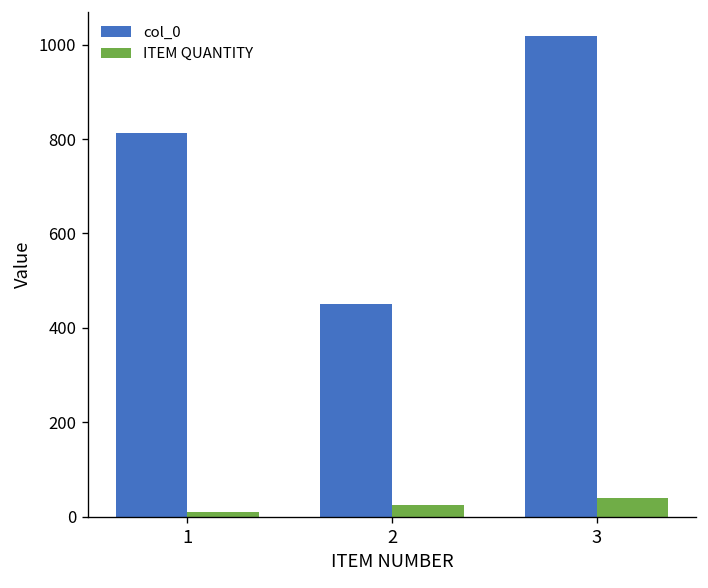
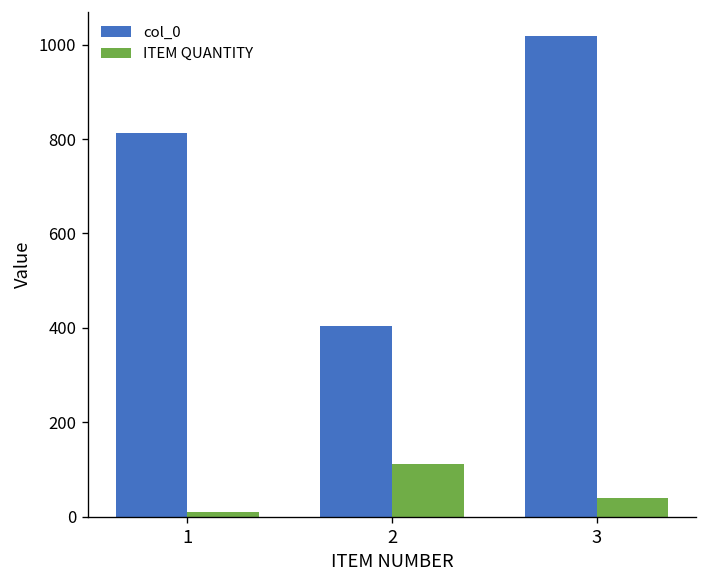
  {
    "col_0": {
      "1": 810,
-     "2": 450,
+     "2": 410,
      "3": 1020
    },
    "ITEM QUANTITY": {
      "1": 10,
-     "2": 30,
+     "2": 110,
      "3": 40
    }
  }
